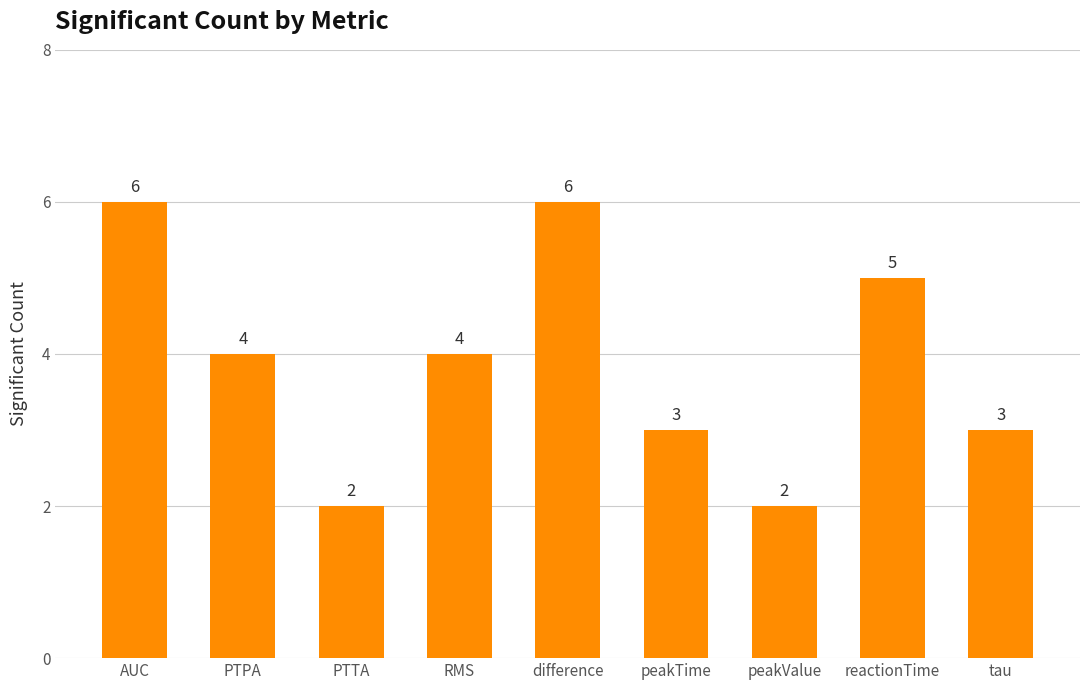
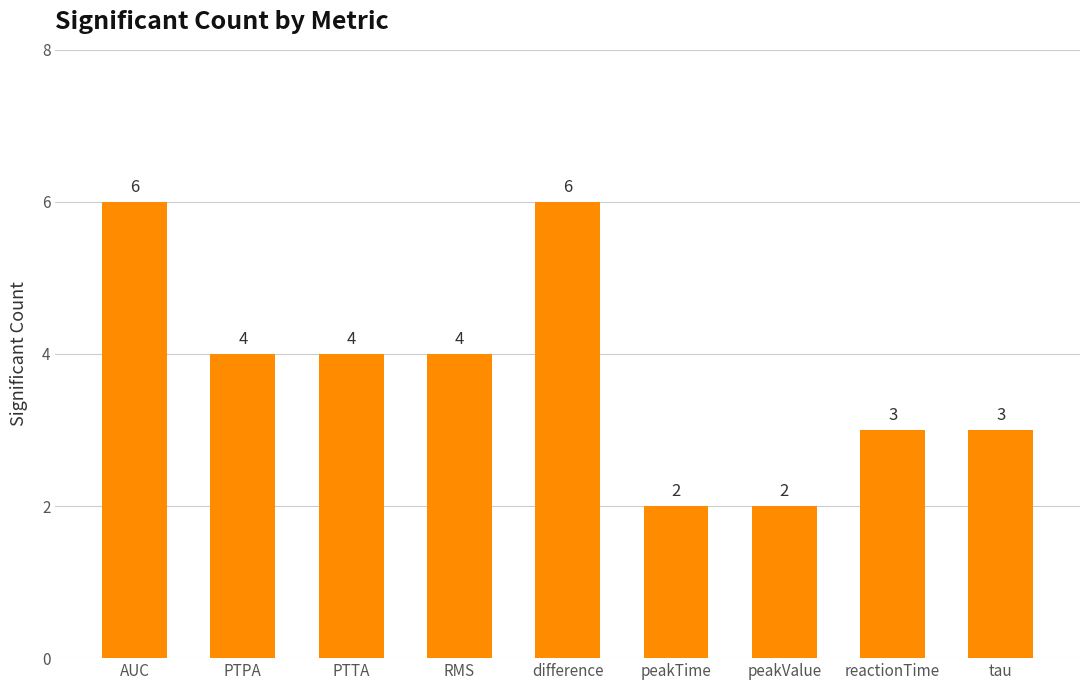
  {
    "AUC": 6,
    "PTPA": 4,
-   "PTTA": 2,
+   "PTTA": 4,
    "RMS": 4,
    "difference": 6,
-   "peakTime": 3,
+   "peakTime": 2,
    "peakValue": 2,
-   "reactionTime": 5,
+   "reactionTime": 3,
    "tau": 3
  }
